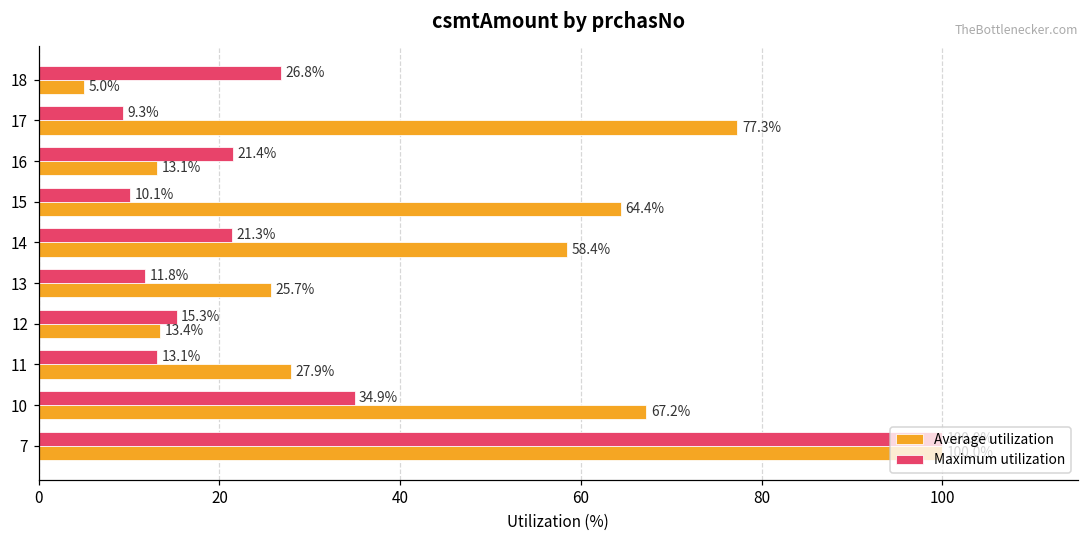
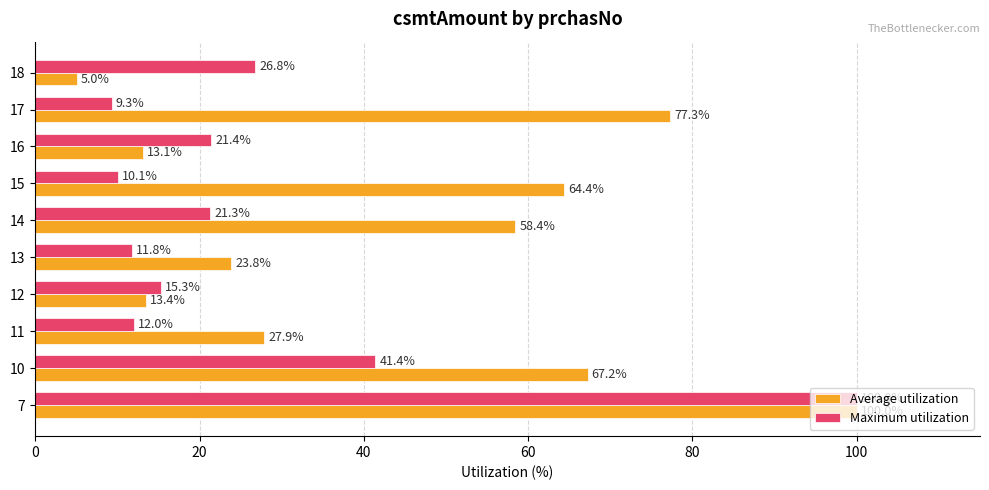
  {
    "Average utilization": {
      "18": "5.0%",
      "17": "77.3%",
      "16": "13.1%",
      "15": "64.4%",
      "14": "58.4%",
-     "13": "25.7%",
+     "13": "23.8%",
      "12": "13.4%",
      "11": "27.9%",
      "10": "67.2%"
    },
    "Maximum utilization": {
      "18": "26.8%",
      "17": "9.3%",
      "16": "21.4%",
      "15": "10.1%",
      "14": "21.3%",
      "13": "11.8%",
      "12": "15.3%",
-     "11": "13.1%",
-     "10": "34.9%"
+     "11": "12.0%",
+     "10": "41.4%"
    }
  }
